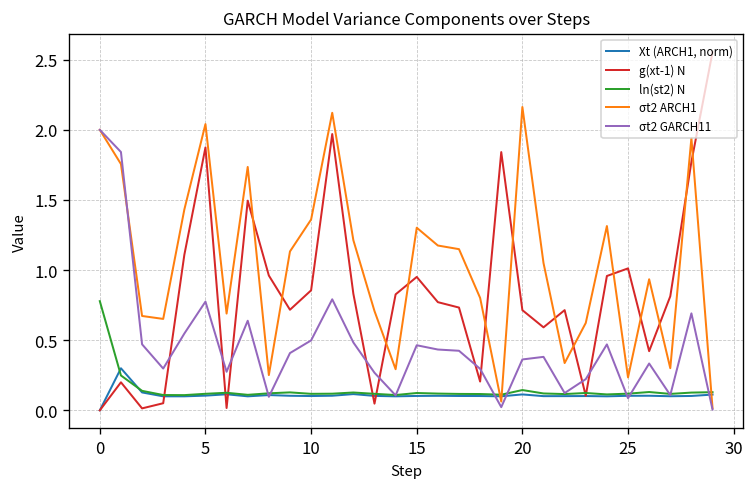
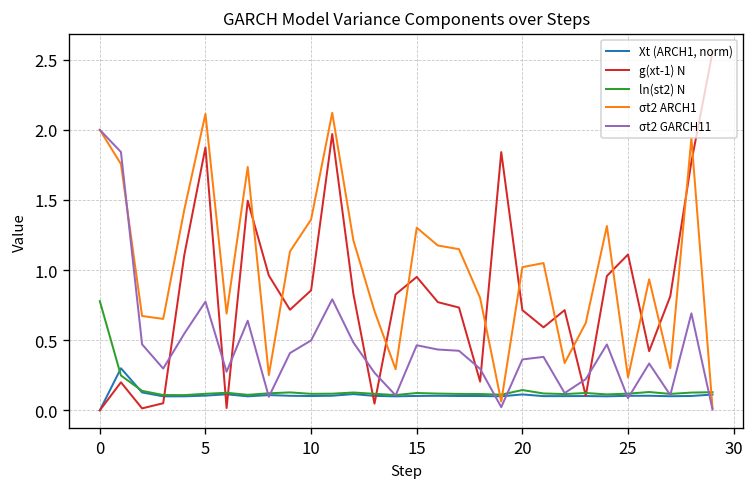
  {
    "Xt (ARCH1, norm)": {
      "20": 0.11
    },
    "g(xt-1) N": {
      "5": 1.87,
      "10": 0.86,
      "15": 0.95,
      "20": 0.71,
-     "25": 1.01
+     "25": 1.11
    },
    "ln(st2) N": {
      "0": 0.78,
      "20": 0.14
    },
    "σt2 ARCH1": {
-     "5": 2.04,
+     "5": 2.11,
      "10": 1.36,
      "15": 1.30,
-     "20": 2.16,
+     "20": 1.02,
      "25": 0.23
    },
    "σt2 GARCH11": {
      "5": 0.78,
      "10": 0.50,
      "15": 0.46,
      "20": 0.36
    }
  }
